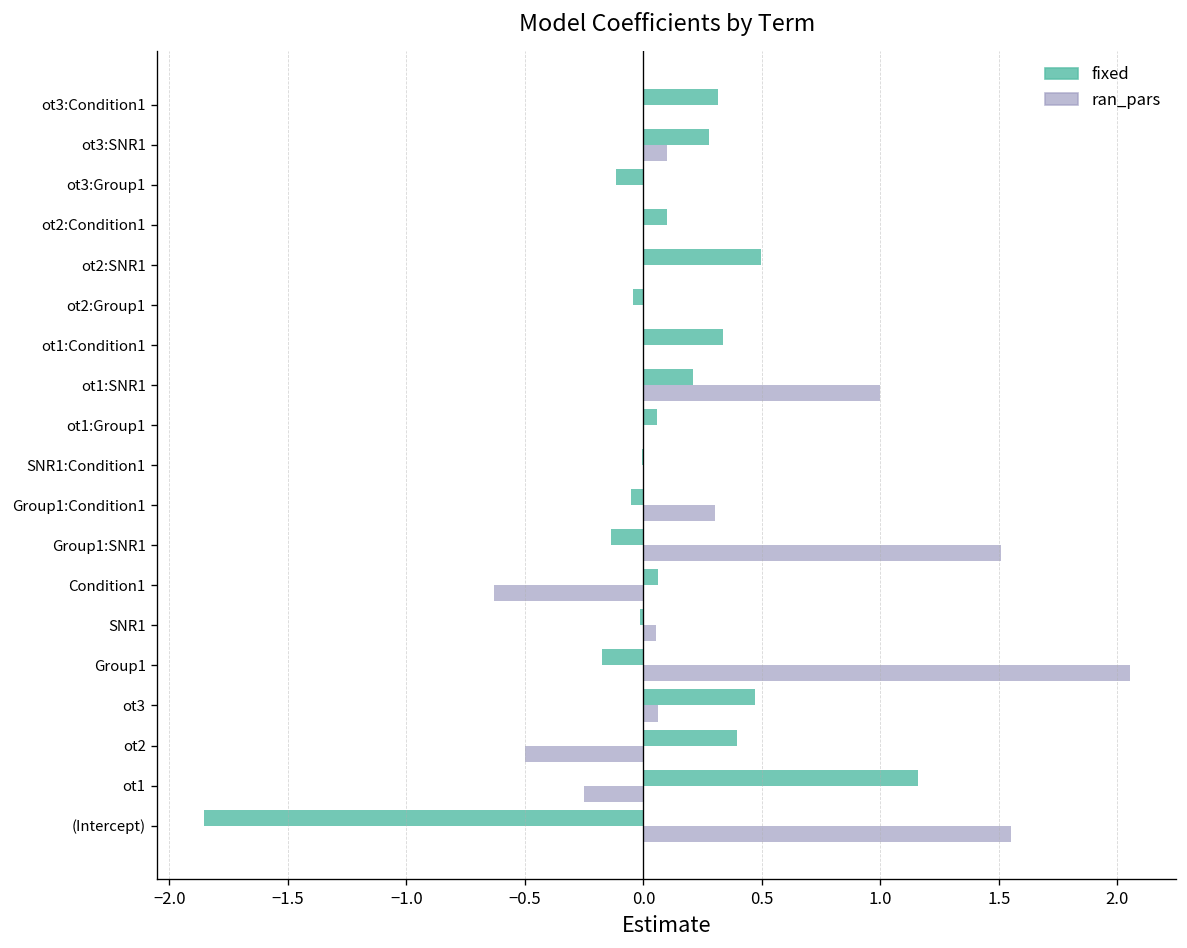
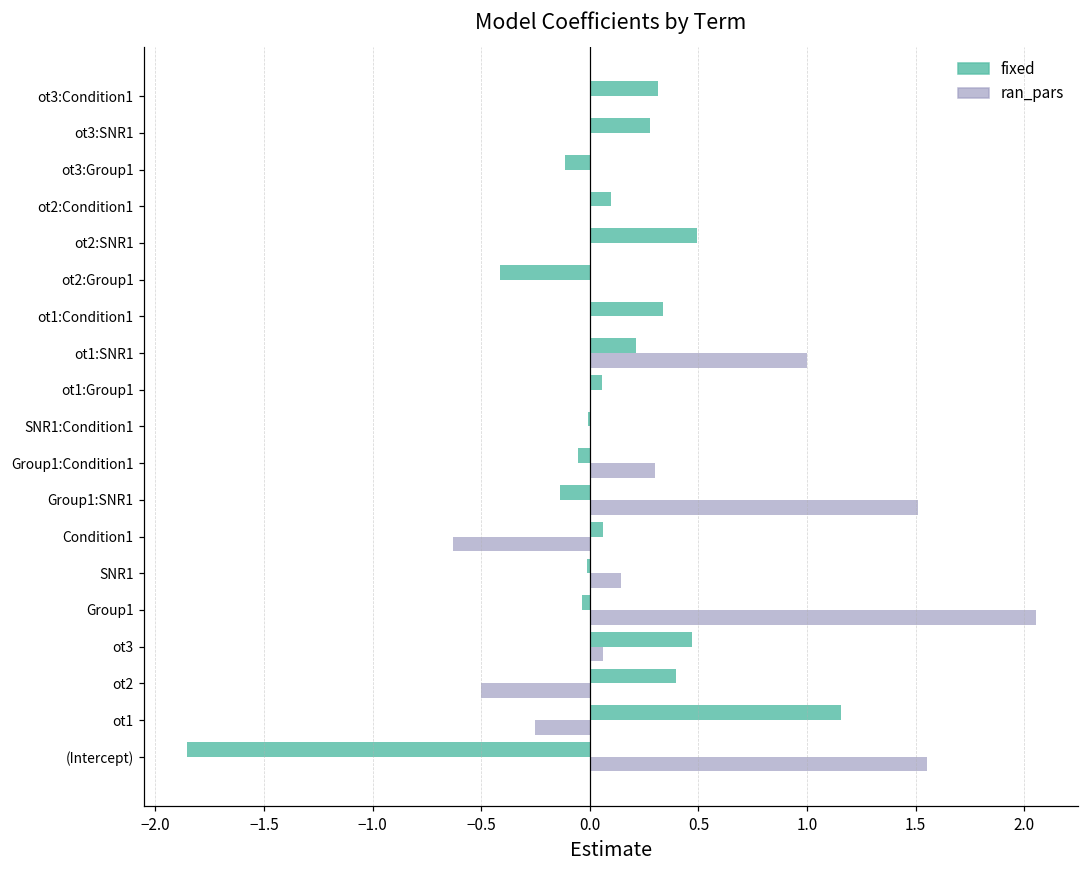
  {
    "fixed": {
      "ot3:Condition1": 0.31,
      "ot3:SNR1": 0.28,
      "ot3:Group1": -0.11,
      "ot2:Condition1": 0.10,
      "ot2:SNR1": 0.50,
-     "ot2:Group1": -0.04,
+     "ot2:Group1": -0.41,
      "ot1:Condition1": 0.34,
      "ot1:SNR1": 0.21,
      "ot1:Group1": 0.06,
      "Group1:Condition1": -0.05,
      "Group1:SNR1": -0.13,
      "Condition1": 0.06,
      "SNR1": -0.01,
-     "Group1": -0.18,
+     "Group1": -0.03,
      "ot3": 0.47,
      "ot2": 0.40,
      "ot1": 1.16,
      "(Intercept)": -1.86
    },
    "ran_pars": {
      "ot3:Condition1": 0.00,
-     "ot3:SNR1": 0.1,
+     "ot3:SNR1": 0.0,
      "ot3:Group1": 0.00,
      "ot2:Condition1": 0.00,
      "ot2:SNR1": 0.00,
      "ot2:Group1": 0.00,
      "ot1:Condition1": 0.00,
      "ot1:SNR1": 1.00,
      "ot1:Group1": 0.00,
      "SNR1:Condition1": 0.00,
      "Group1:Condition1": 0.30,
      "Group1:SNR1": 1.51,
      "Condition1": -0.63,
-     "SNR1": 0.05,
+     "SNR1": 0.14,
      "Group1": 2.05,
      "ot3": 0.06,
      "ot2": -0.50,
      "ot1": -0.25,
      "(Intercept)": 1.55
    }
  }
